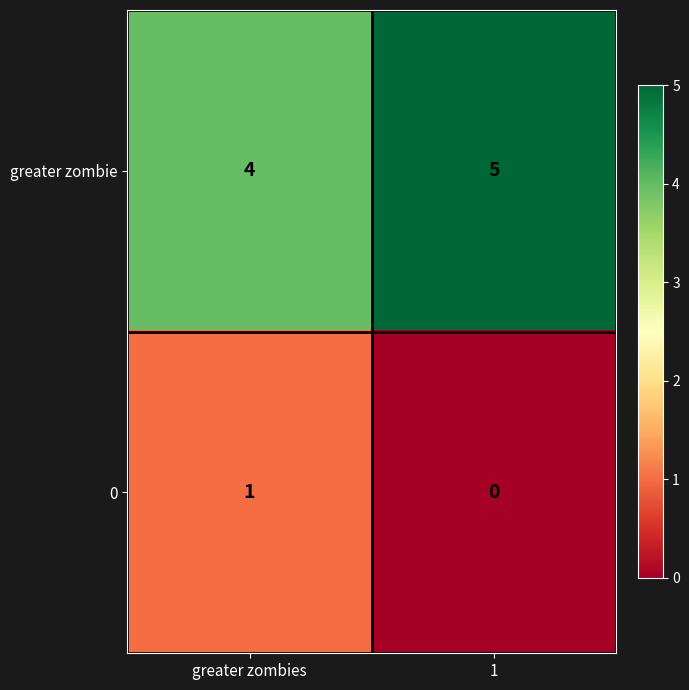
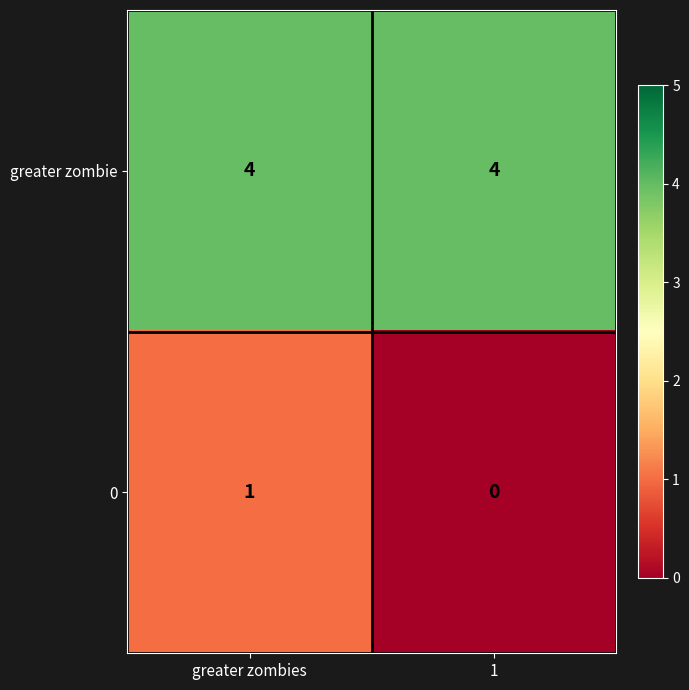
  {
    "greater zombie": {
      "greater zombies": 4,
-     "1": 5
+     "1": 4
    },
    "0": {
      "greater zombies": 1,
      "1": 0
    }
  }
